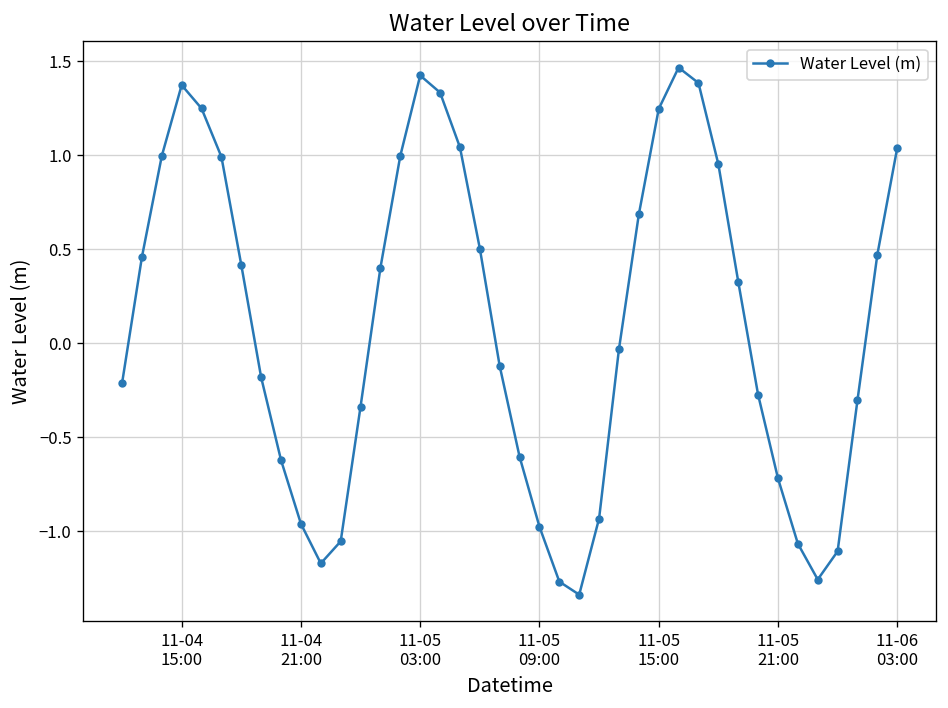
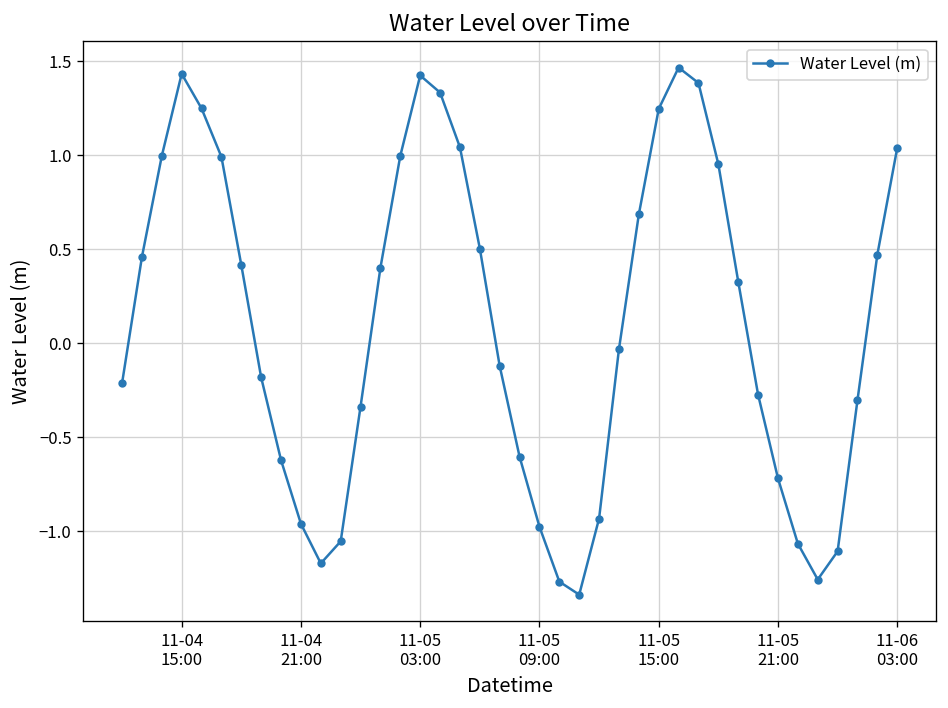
  {
-   "11-04 15:00": 1.37,
+   "11-04 15:00": 1.43,
    "11-04 21:00": -0.96,
    "11-05 03:00": 1.43,
    "11-05 09:00": -0.97,
    "11-05 15:00": 1.25,
    "11-05 21:00": -0.72,
    "11-06 03:00": 1.04
  }
